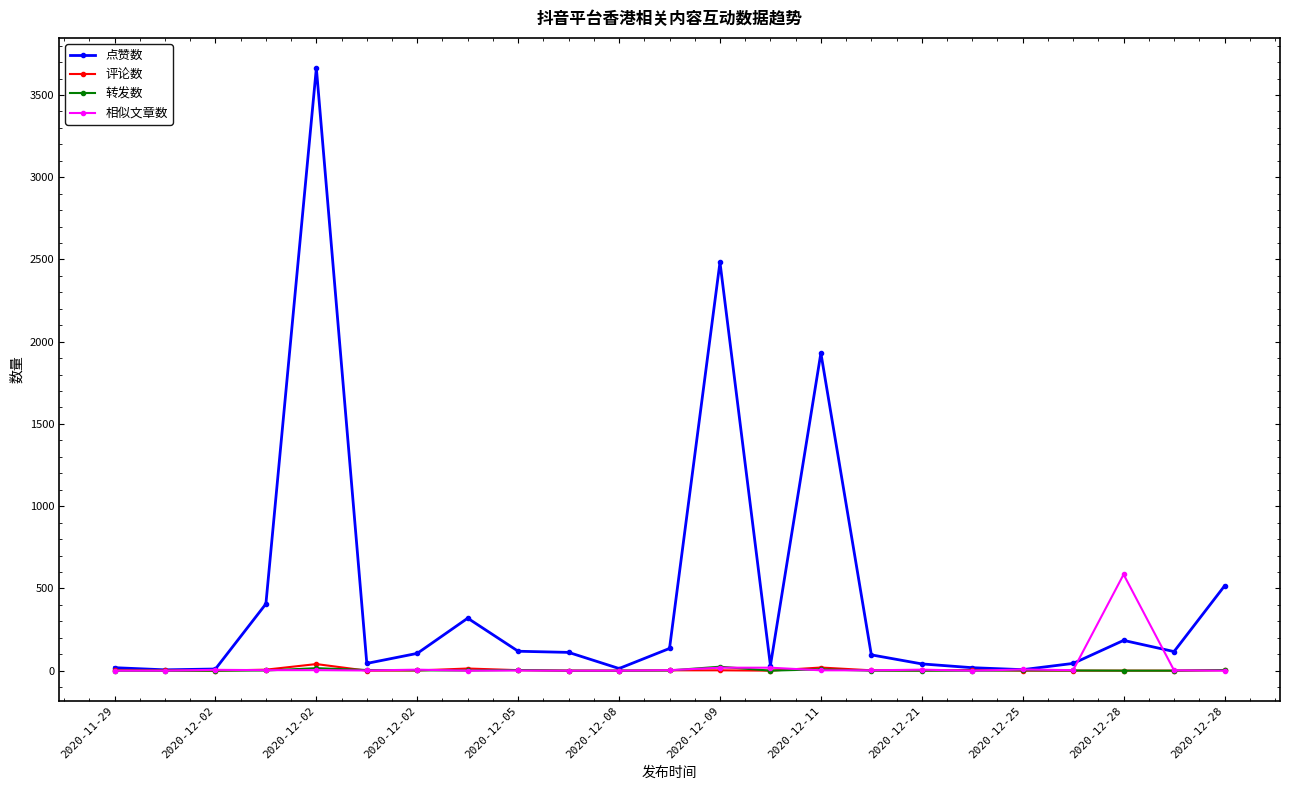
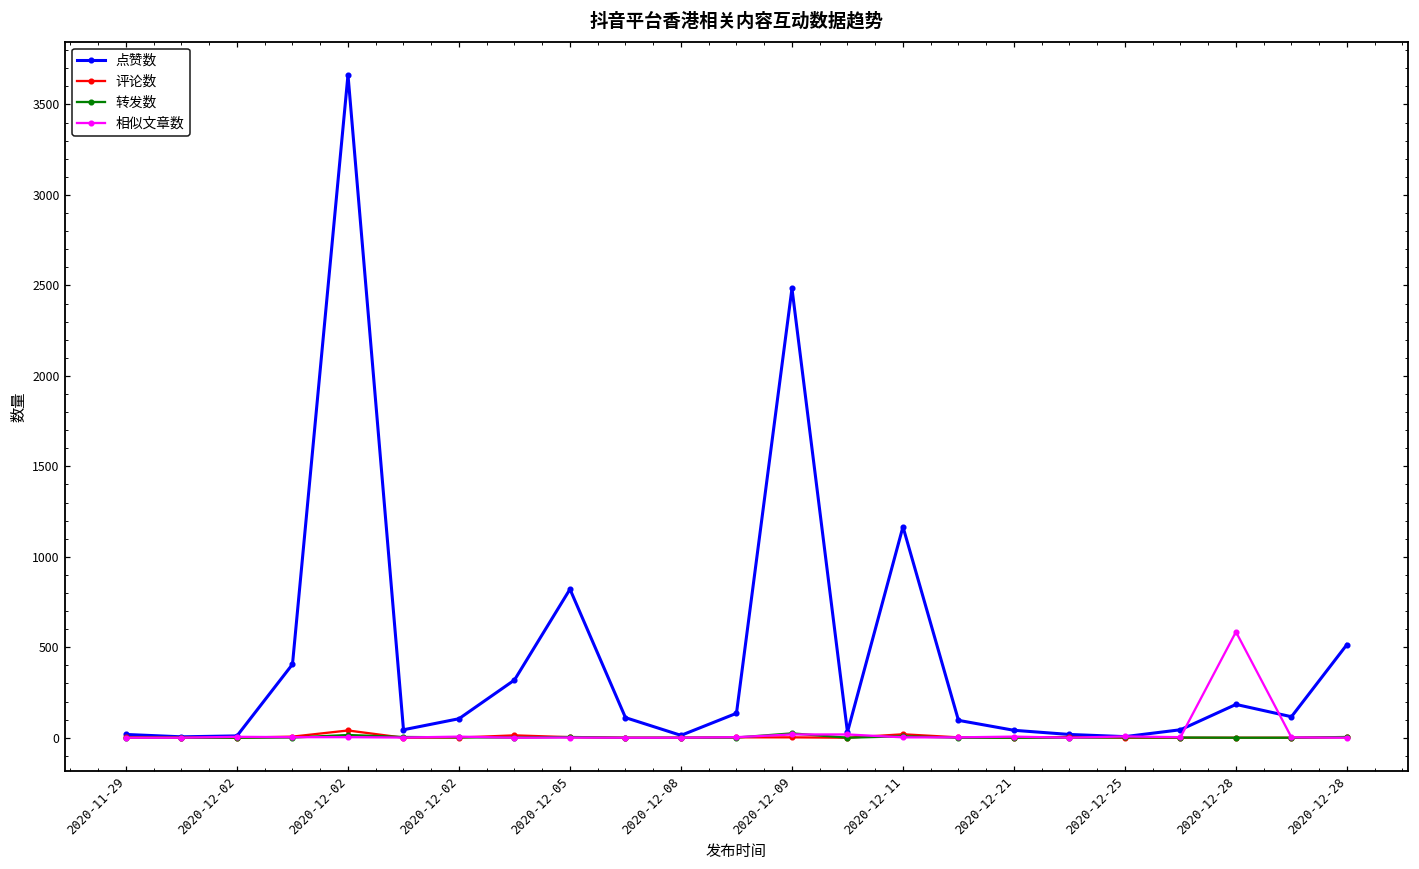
  {
    "点赞数": {
-     "2020-12-05": 120,
-     "2020-12-11": 1930
+     "2020-12-05": 820,
+     "2020-12-11": 1170
    }
  }
